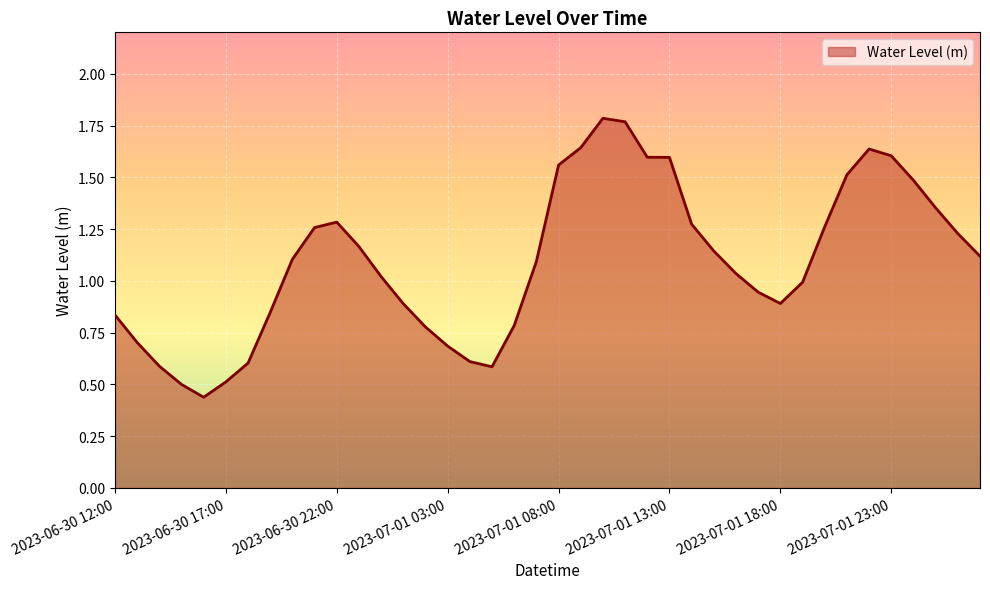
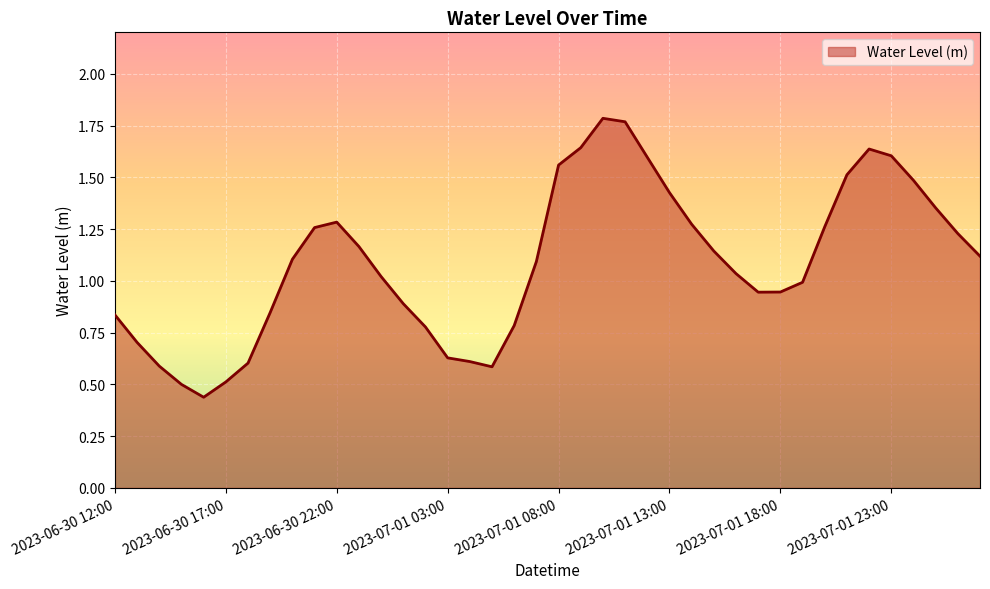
  {
    "2023-06-30 12:00": 0.84,
    "2023-06-30 17:00": 0.51,
    "2023-06-30 22:00": 1.28,
-   "2023-07-01 03:00": 0.68,
+   "2023-07-01 03:00": 0.63,
    "2023-07-01 08:00": 1.56,
-   "2023-07-01 13:00": 1.60,
-   "2023-07-01 18:00": 0.89,
+   "2023-07-01 13:00": 1.43,
+   "2023-07-01 18:00": 0.95,
    "2023-07-01 23:00": 1.60
  }
